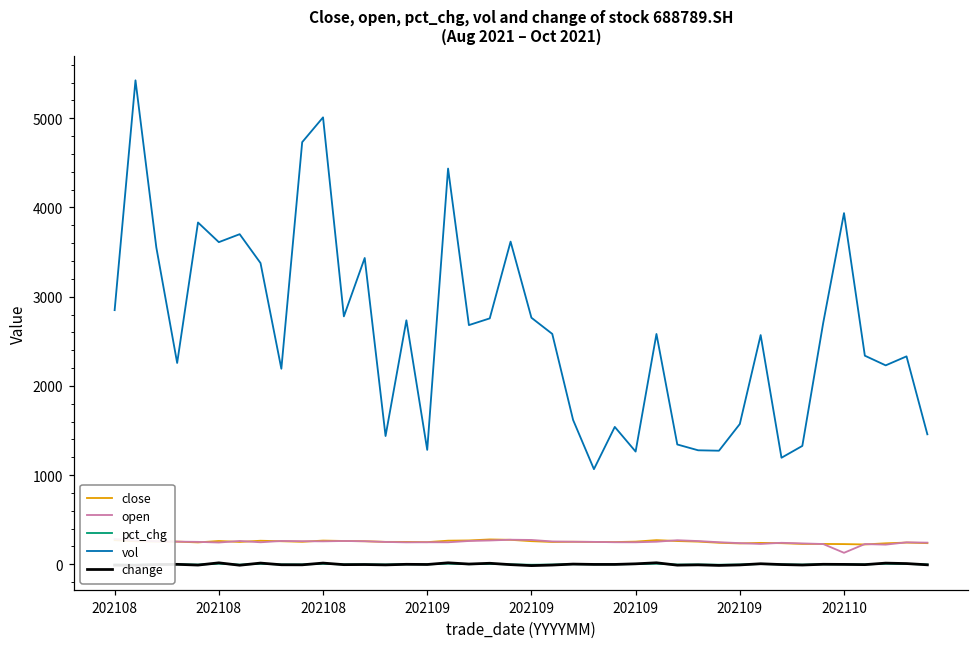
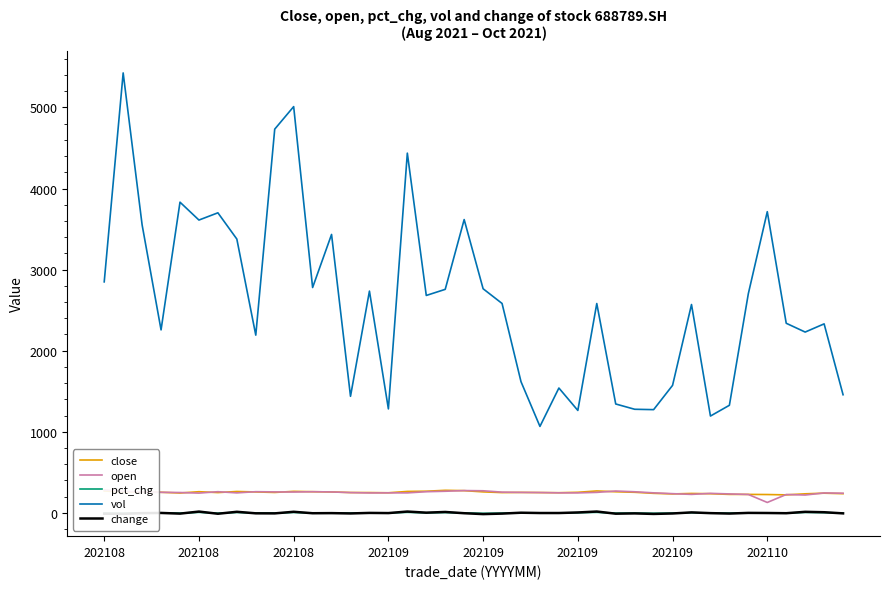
  {
    "close": {
      "202110": 200
    },
    "open": {
      "202110": 100
    },
    "vol": {
-     "202110": 3900
+     "202110": 3700
    }
  }
